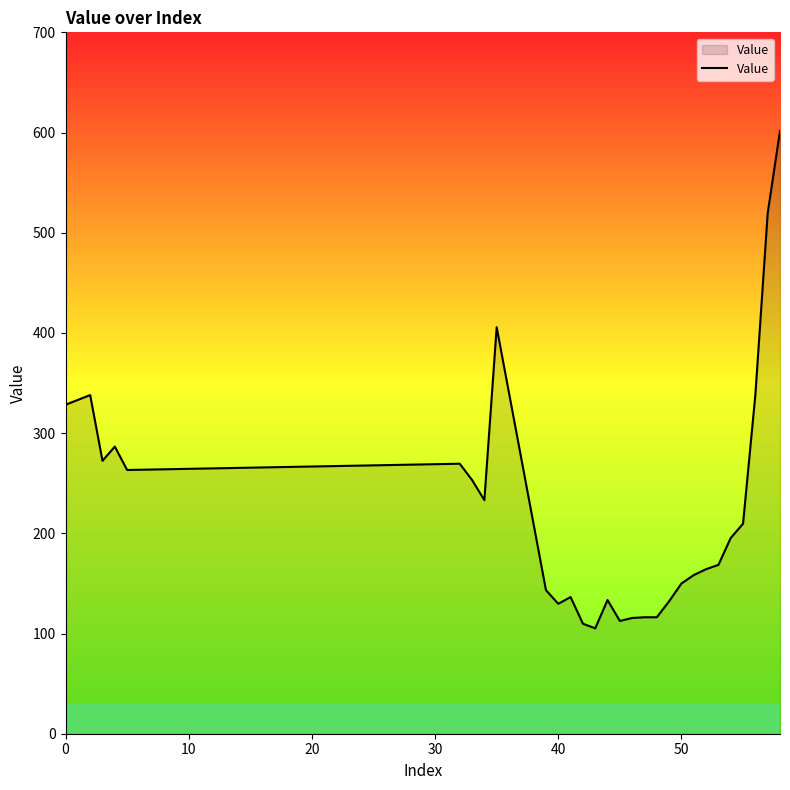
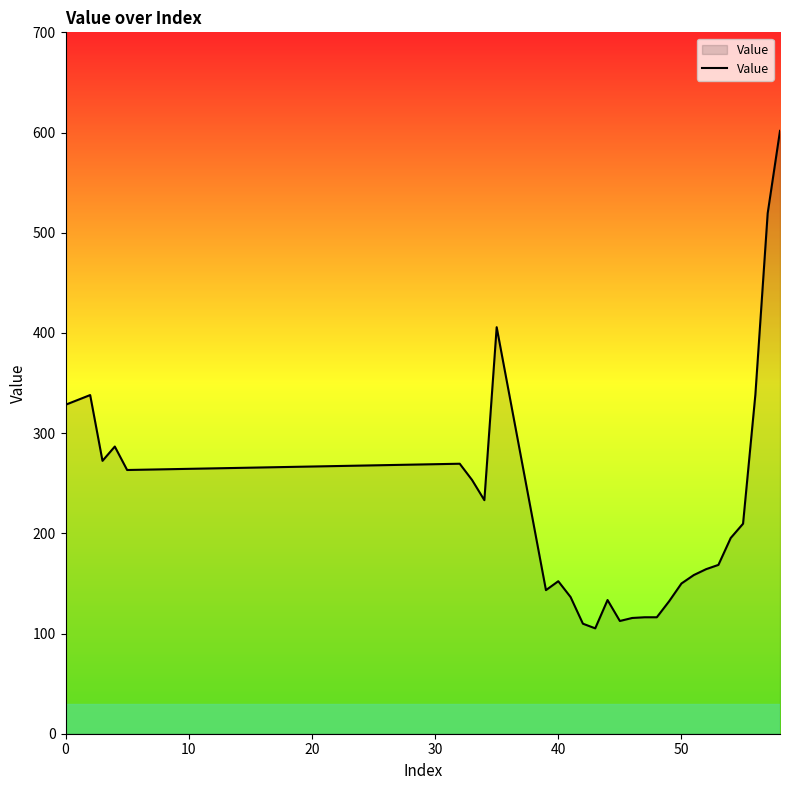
  {
    "0": 328,
-   "40": 130,
+   "40": 152,
    "50": 150
  }
